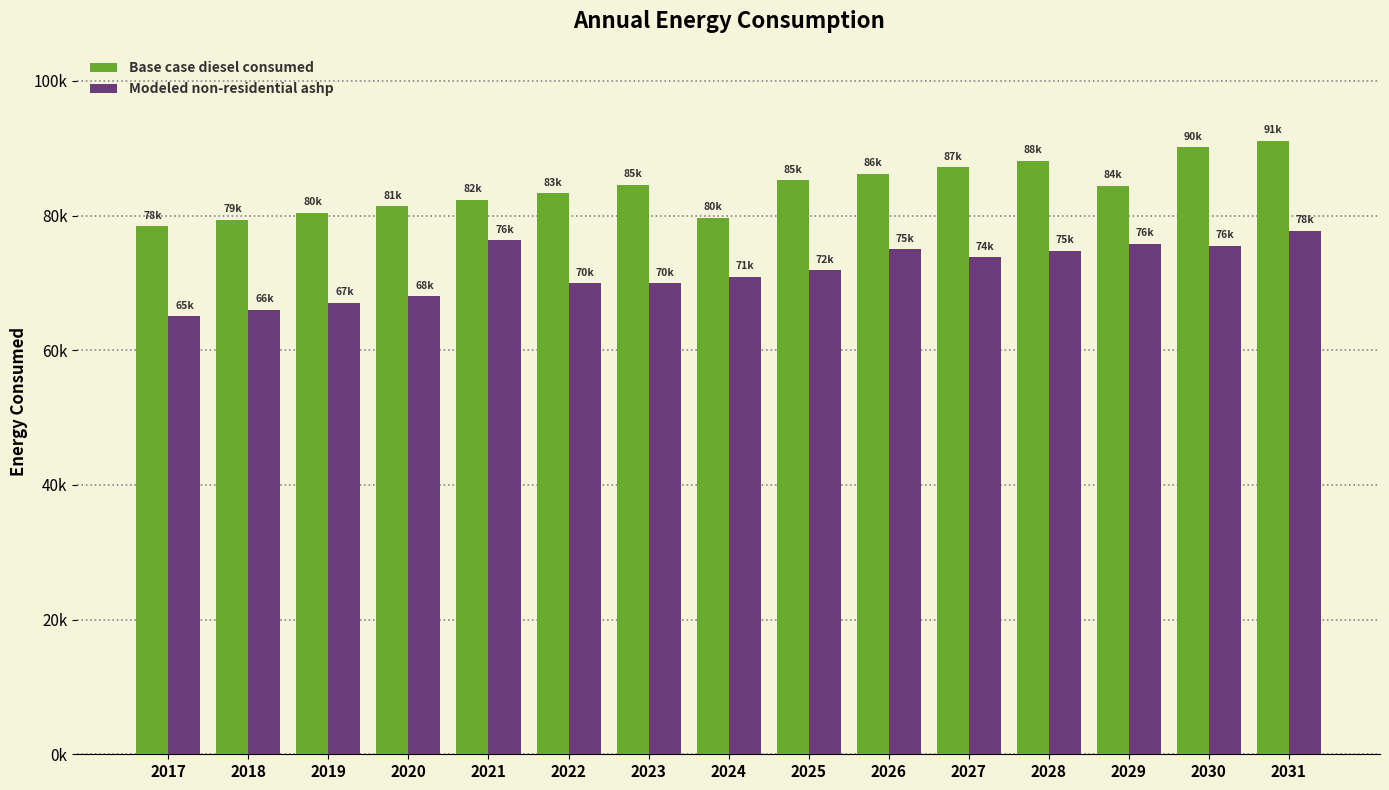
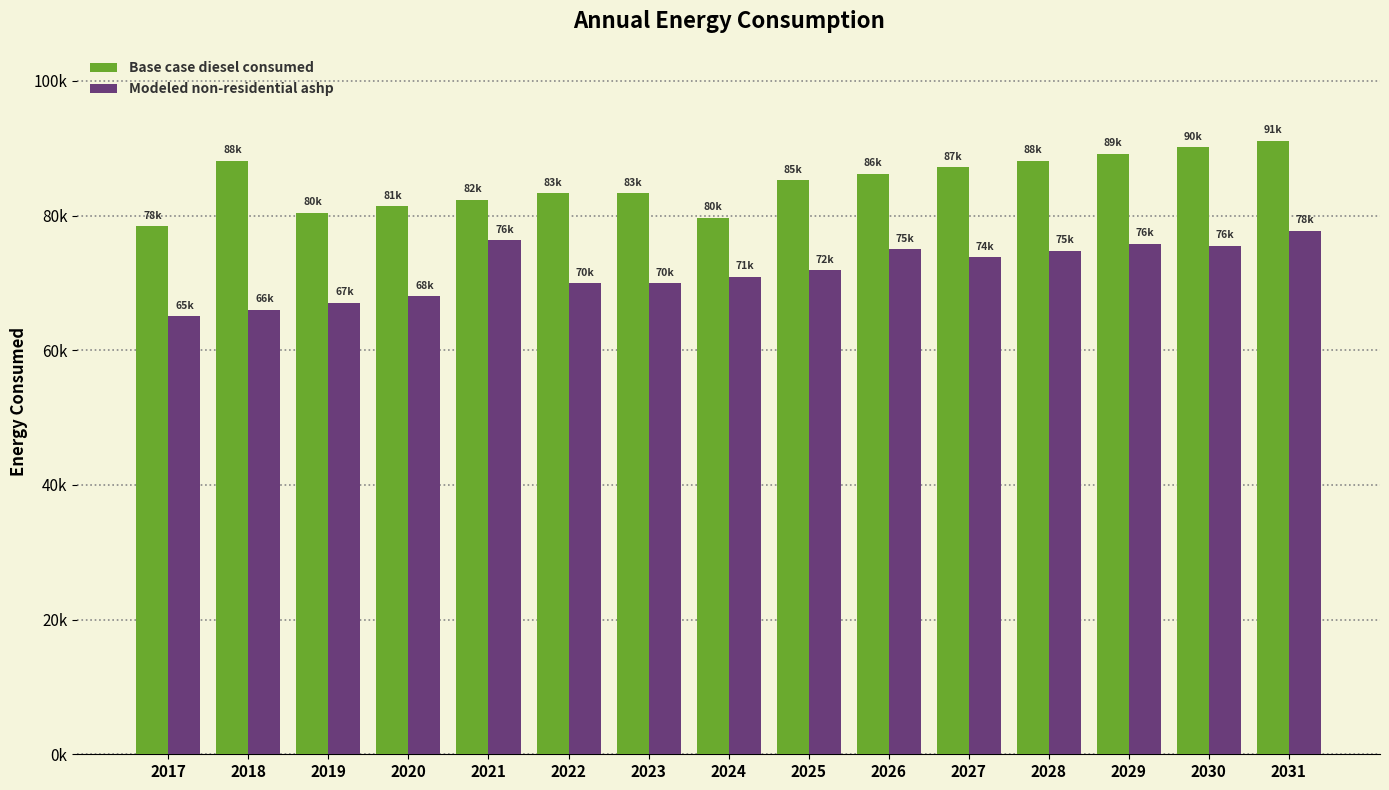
  {
    "Base case diesel consumed": {
      "2017": "78k",
-     "2018": "79k",
+     "2018": "88k",
      "2019": "80k",
      "2020": "81k",
      "2021": "82k",
      "2022": "83k",
-     "2023": "85k",
+     "2023": "83k",
      "2024": "80k",
      "2025": "85k",
      "2026": "86k",
      "2027": "87k",
      "2028": "88k",
-     "2029": "84k",
+     "2029": "89k",
      "2030": "90k",
      "2031": "91k"
    },
    "Modeled non-residential ashp": {
      "2017": "65k",
      "2018": "66k",
      "2019": "67k",
      "2020": "68k",
      "2021": "76k",
      "2022": "70k",
      "2023": "70k",
      "2024": "71k",
      "2025": "72k",
      "2026": "75k",
      "2027": "74k",
      "2028": "75k",
      "2029": "76k",
      "2030": "76k",
      "2031": "78k"
    }
  }
